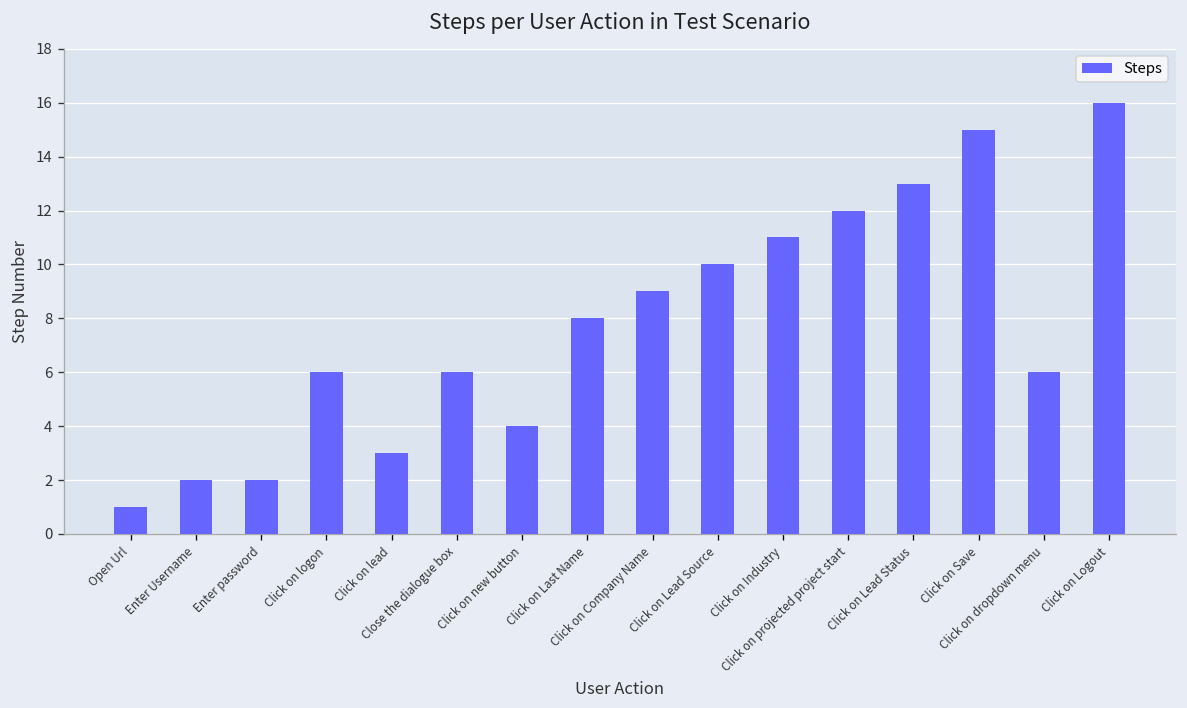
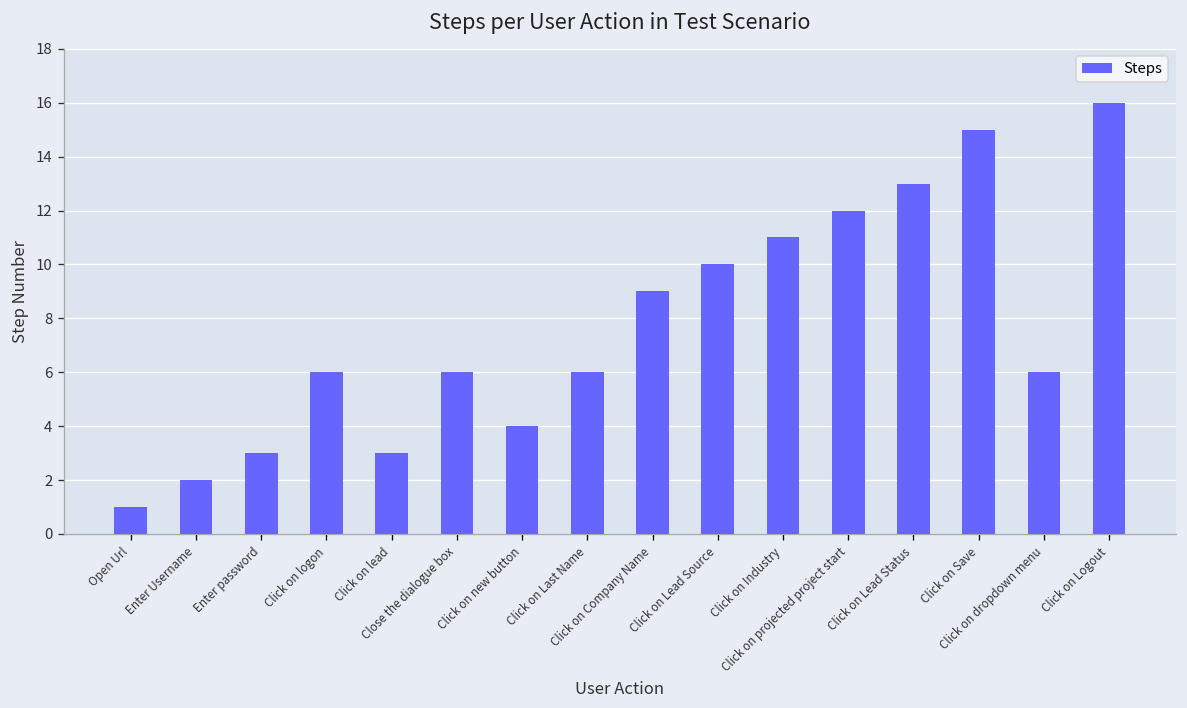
  {
    "Open Url": 1,
    "Enter Username": 2,
-   "Enter password": 2,
+   "Enter password": 3,
    "Click on logon": 6,
    "Click on lead": 3,
    "Close the dialogue box": 6,
    "Click on new button": 4,
-   "Click on Last Name": 8,
+   "Click on Last Name": 6,
    "Click on Company Name": 9,
    "Click on Lead Source": 10,
    "Click on Industry": 11,
    "Click on projected project start": 12,
    "Click on Lead Status": 13,
    "Click on Save": 15,
    "Click on dropdown menu": 6,
    "Click on Logout": 16
  }
